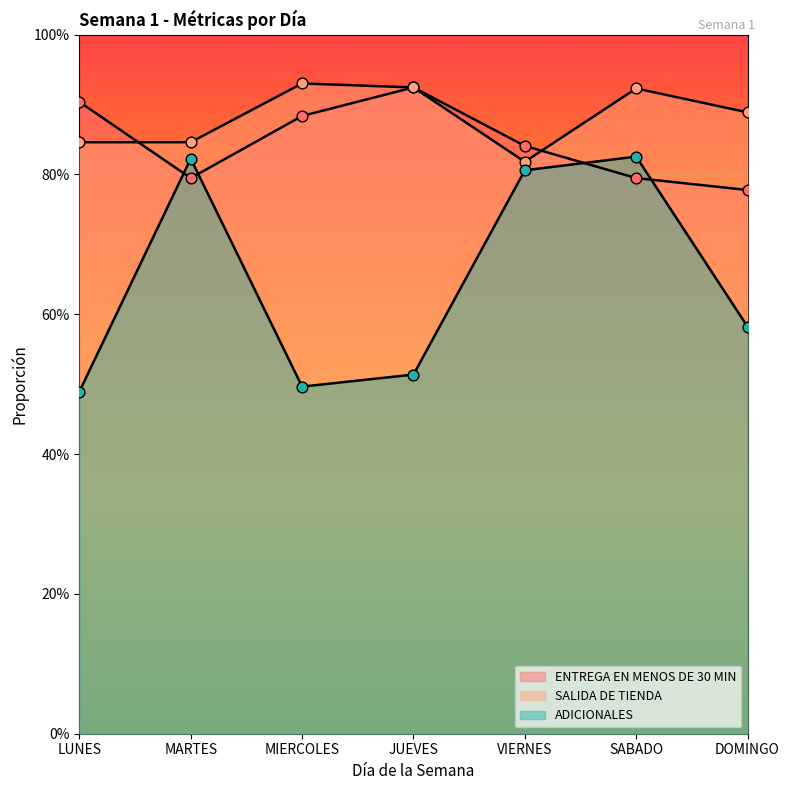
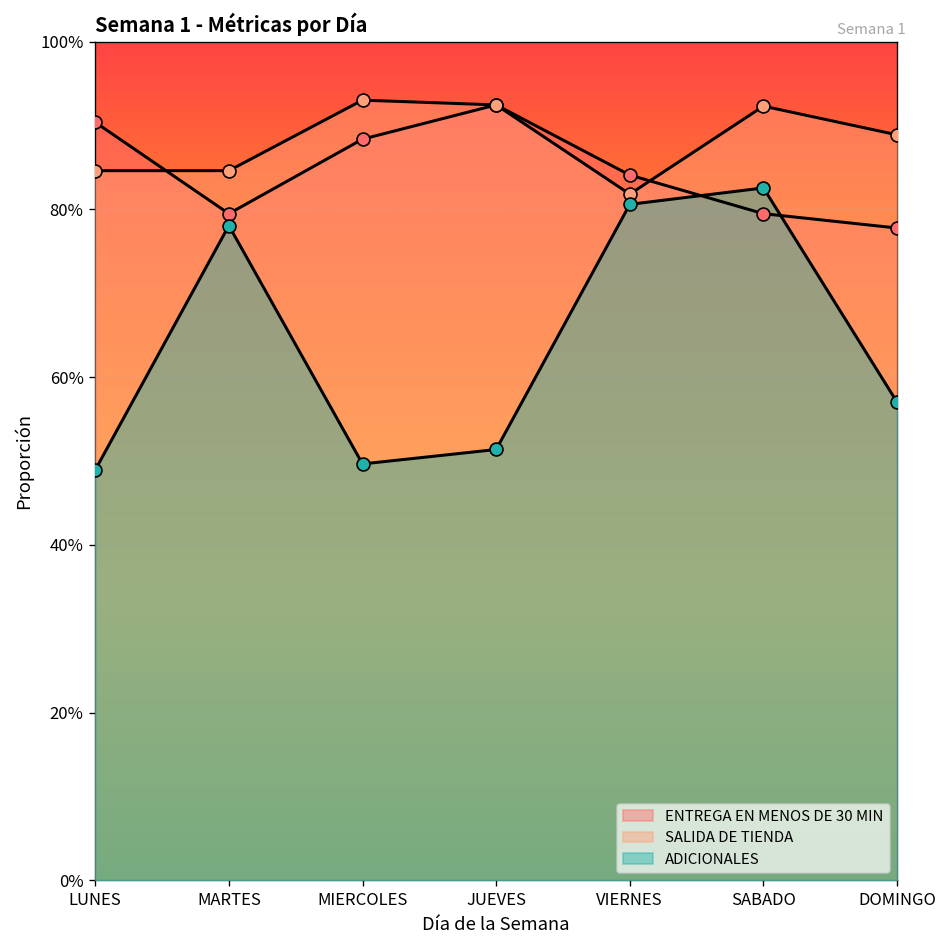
  {
    "ADICIONALES": {
      "LUNES": "49%",
-     "MARTES": "82%",
+     "MARTES": "78%",
      "MIERCOLES": "50%",
      "JUEVES": "51%",
      "VIERNES": "81%",
      "SABADO": "83%",
-     "DOMINGO": "58%"
+     "DOMINGO": "57%"
    }
  }
